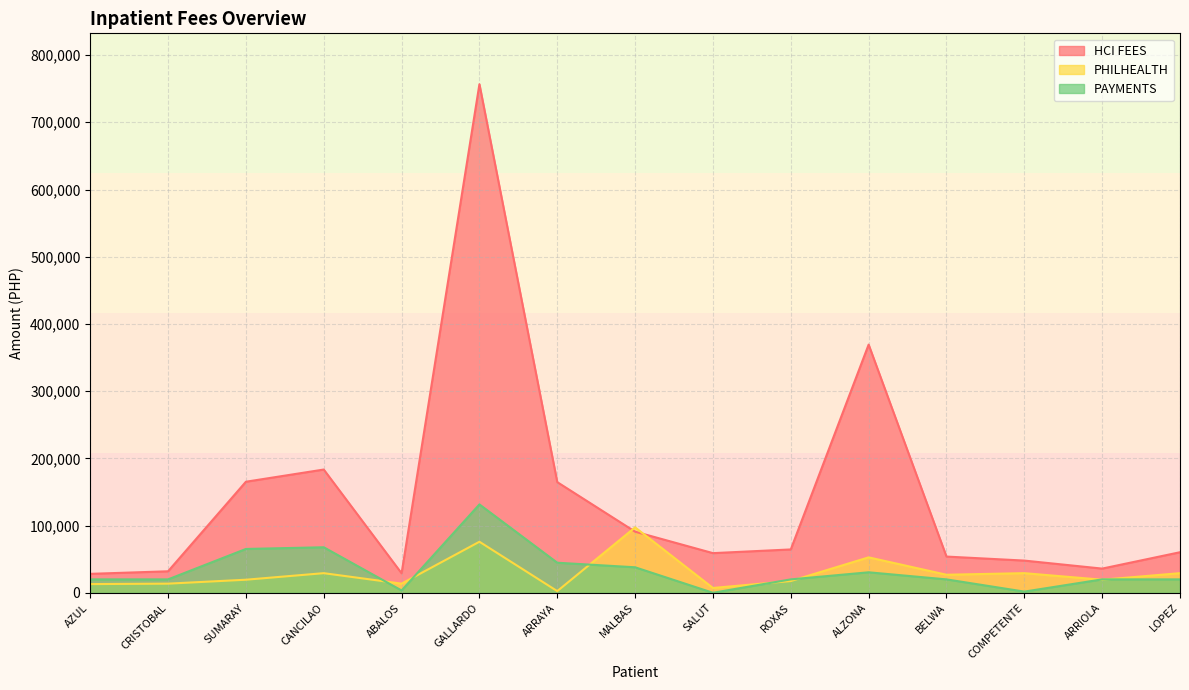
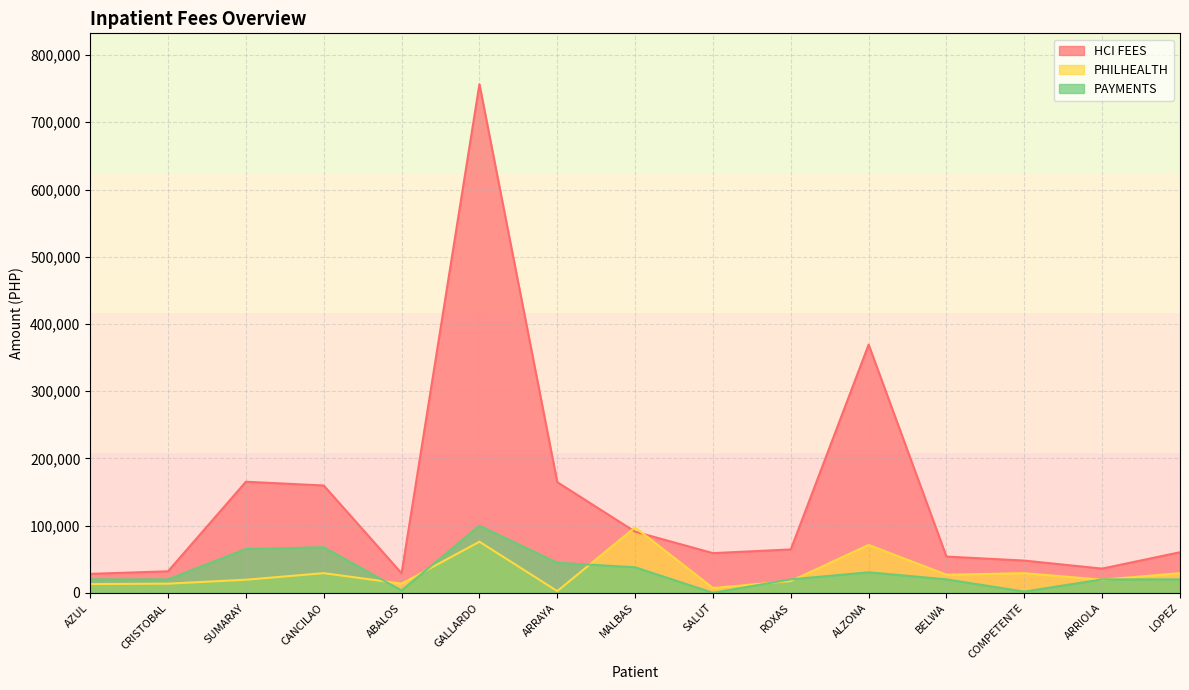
  {
    "HCI FEES": {
      "AZUL": "30,000",
      "CRISTOBAL": "30,000",
      "SUMARAY": "170,000",
-     "CANCILAO": "180,000",
+     "CANCILAO": "160,000",
      "ABALOS": "30,000",
      "GALLARDO": "760,000",
      "ARRAYA": "160,000",
      "MALBAS": "90,000",
      "SALUT": "60,000",
      "ROXAS": "60,000",
      "ALZONA": "370,000",
      "BELWA": "50,000",
      "COMPETENTE": "50,000",
      "ARRIOLA": "40,000",
      "LOPEZ": "60,000"
    },
    "PHILHEALTH": {
      "AZUL": "10,000",
      "CRISTOBAL": "10,000",
      "SUMARAY": "20,000",
      "CANCILAO": "30,000",
      "ABALOS": "10,000",
      "GALLARDO": "80,000",
      "ARRAYA": "0",
      "MALBAS": "100,000",
      "SALUT": "10,000",
-     "ALZONA": "50,000",
+     "ALZONA": "70,000",
      "BELWA": "30,000",
      "COMPETENTE": "30,000",
      "LOPEZ": "30,000"
    },
    "PAYMENTS": {
      "AZUL": "20,000",
      "CRISTOBAL": "20,000",
      "SUMARAY": "70,000",
      "CANCILAO": "70,000",
      "ABALOS": "0",
-     "GALLARDO": "130,000",
+     "GALLARDO": "100,000",
      "ARRAYA": "40,000",
      "MALBAS": "40,000",
      "SALUT": "0",
      "ALZONA": "30,000",
      "BELWA": "20,000",
      "COMPETENTE": "0",
      "LOPEZ": "20,000"
    }
  }
